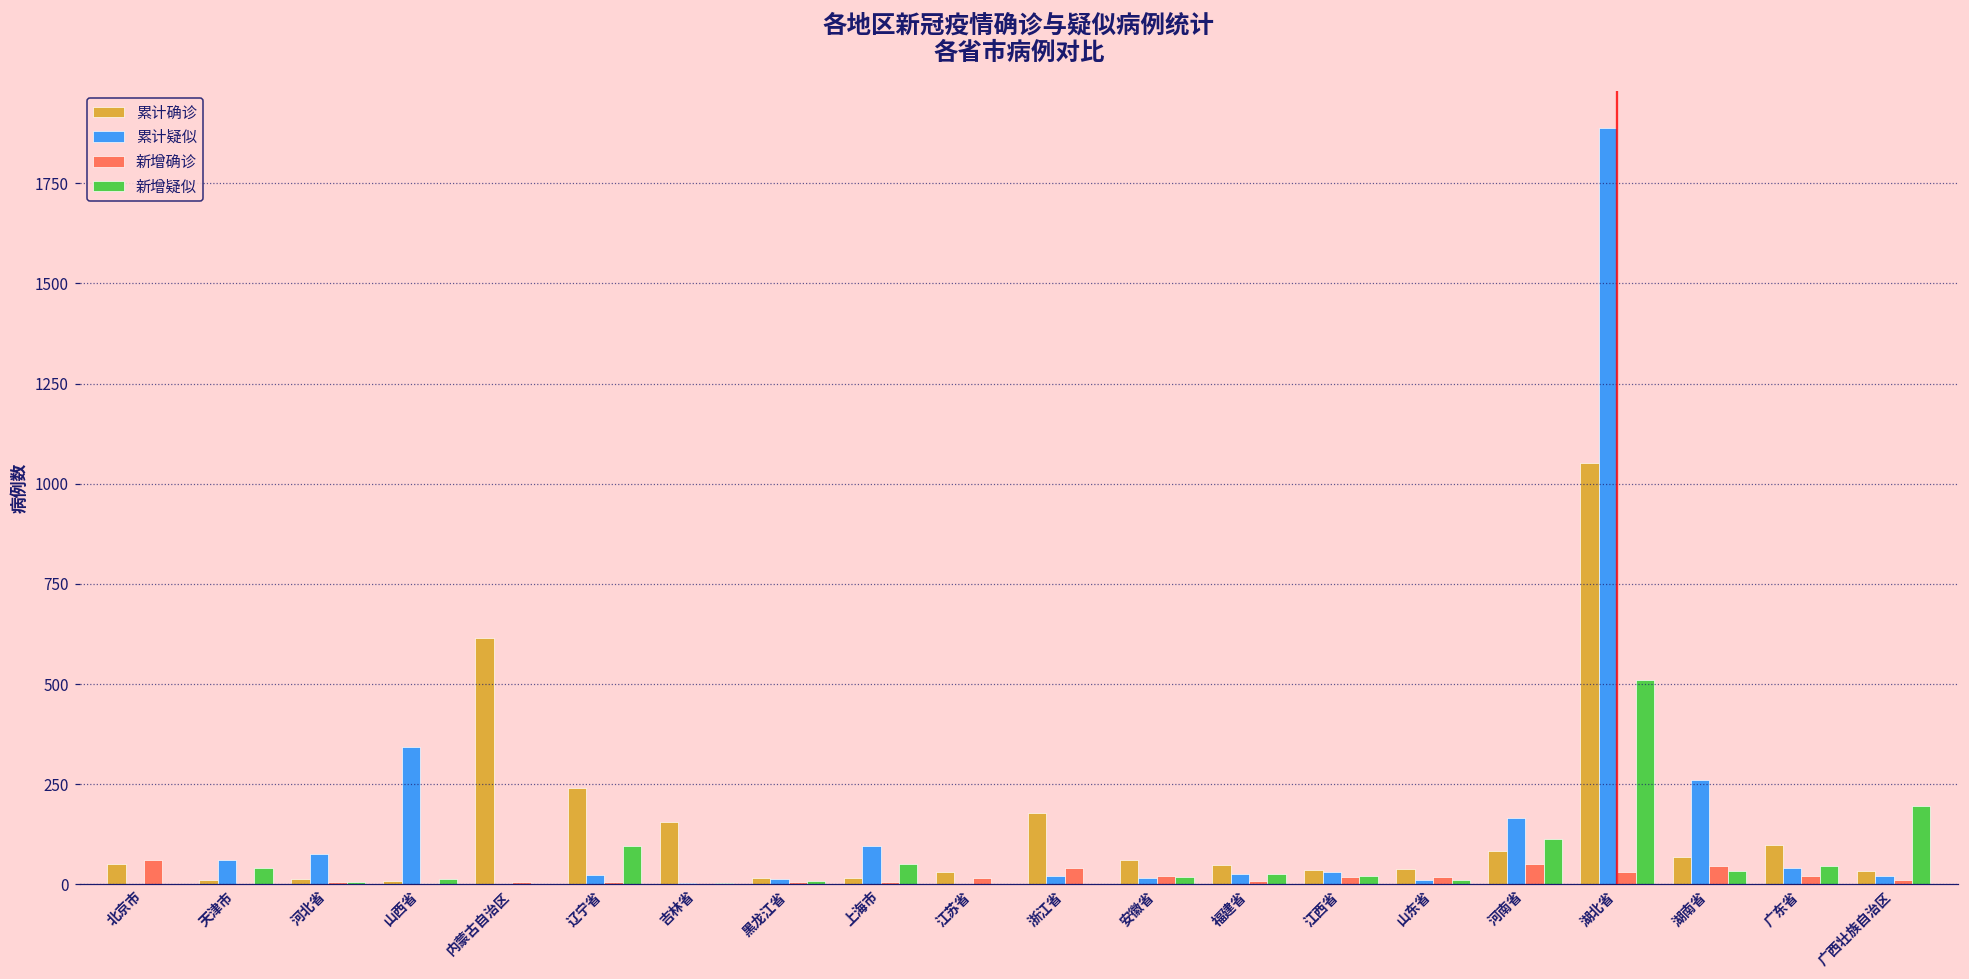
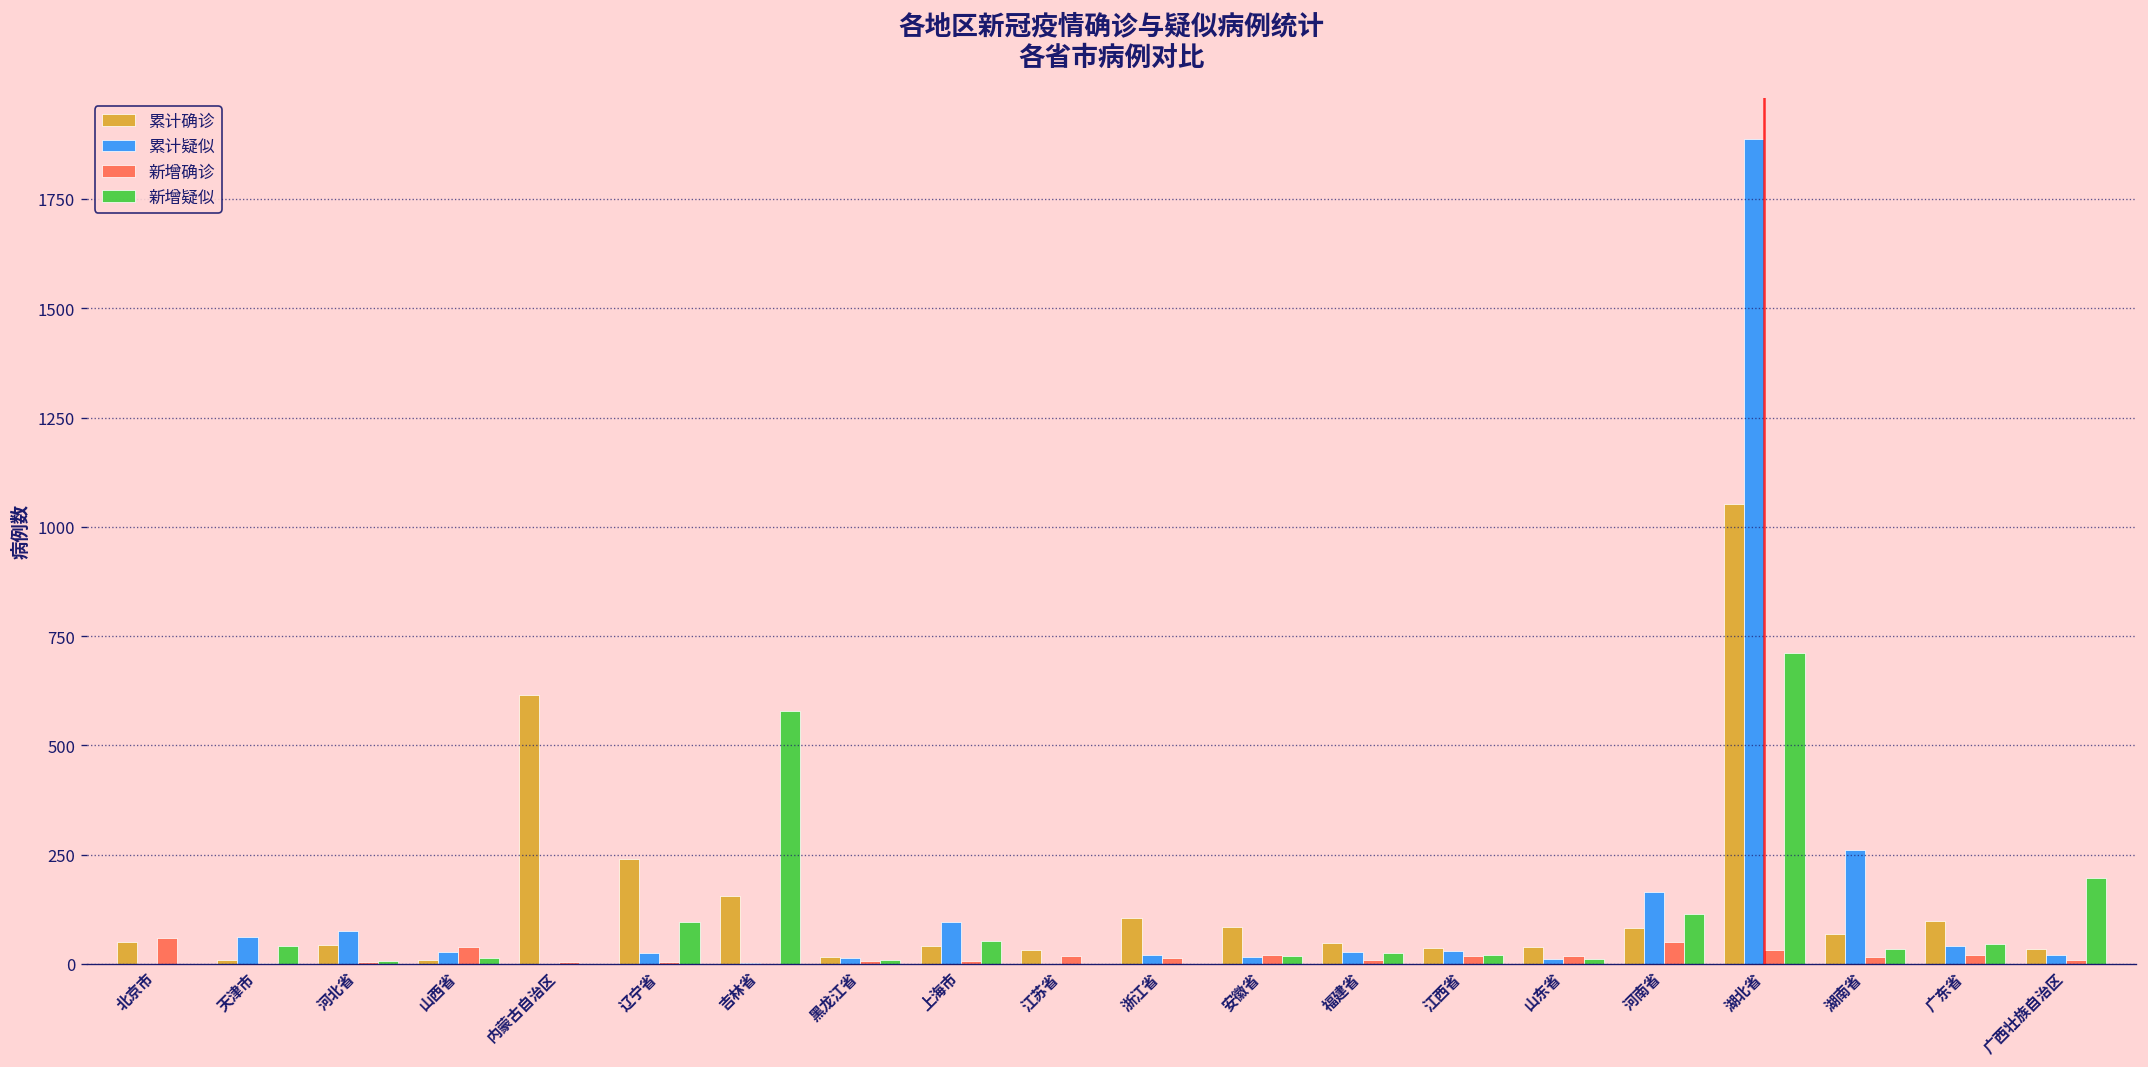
  {
    "累计确诊": {
      "北京市": 50,
      "天津市": 10,
-     "河北省": 10,
+     "河北省": 40,
      "山西省": 10,
      "内蒙古自治区": 620,
      "辽宁省": 240,
      "吉林省": 160,
      "黑龙江省": 20,
-     "上海市": 20,
+     "上海市": 40,
      "江苏省": 30,
-     "浙江省": 180,
-     "安徽省": 60,
+     "浙江省": 100,
+     "安徽省": 80,
      "福建省": 50,
      "江西省": 40,
      "山东省": 40,
      "河南省": 80,
      "湖北省": 1050,
      "湖南省": 70,
      "广东省": 100,
      "广西壮族自治区": 30
    },
    "累计疑似": {
      "北京市": 0,
      "天津市": 60,
      "河北省": 80,
-     "山西省": 340,
+     "山西省": 30,
      "内蒙古自治区": 0,
      "辽宁省": 20,
      "黑龙江省": 10,
      "上海市": 100,
      "江苏省": 0,
      "浙江省": 20,
      "安徽省": 20,
      "福建省": 30,
      "江西省": 30,
      "山东省": 10,
      "河南省": 170,
      "湖北省": 1890,
      "湖南省": 260,
      "广东省": 40,
      "广西壮族自治区": 20
    },
    "新增确诊": {
      "北京市": 60,
-     "山西省": 0,
+     "山西省": 40,
      "吉林省": 0,
      "上海市": 10,
      "江苏省": 20,
-     "浙江省": 40,
+     "浙江省": 10,
      "安徽省": 20,
      "福建省": 10,
      "江西省": 20,
      "山东省": 20,
      "河南省": 50,
      "湖北省": 30,
-     "湖南省": 50,
+     "湖南省": 20,
      "广东省": 20,
      "广西壮族自治区": 10
    },
    "新增疑似": {
      "北京市": 0,
      "天津市": 40,
      "河北省": 10,
      "山西省": 10,
      "内蒙古自治区": 0,
      "辽宁省": 100,
-     "吉林省": 0,
+     "吉林省": 580,
      "黑龙江省": 10,
      "上海市": 50,
      "江苏省": 0,
      "浙江省": 0,
      "安徽省": 20,
      "福建省": 30,
      "江西省": 20,
      "山东省": 10,
      "河南省": 110,
-     "湖北省": 510,
+     "湖北省": 710,
      "湖南省": 30,
      "广东省": 50,
      "广西壮族自治区": 200
    }
  }
